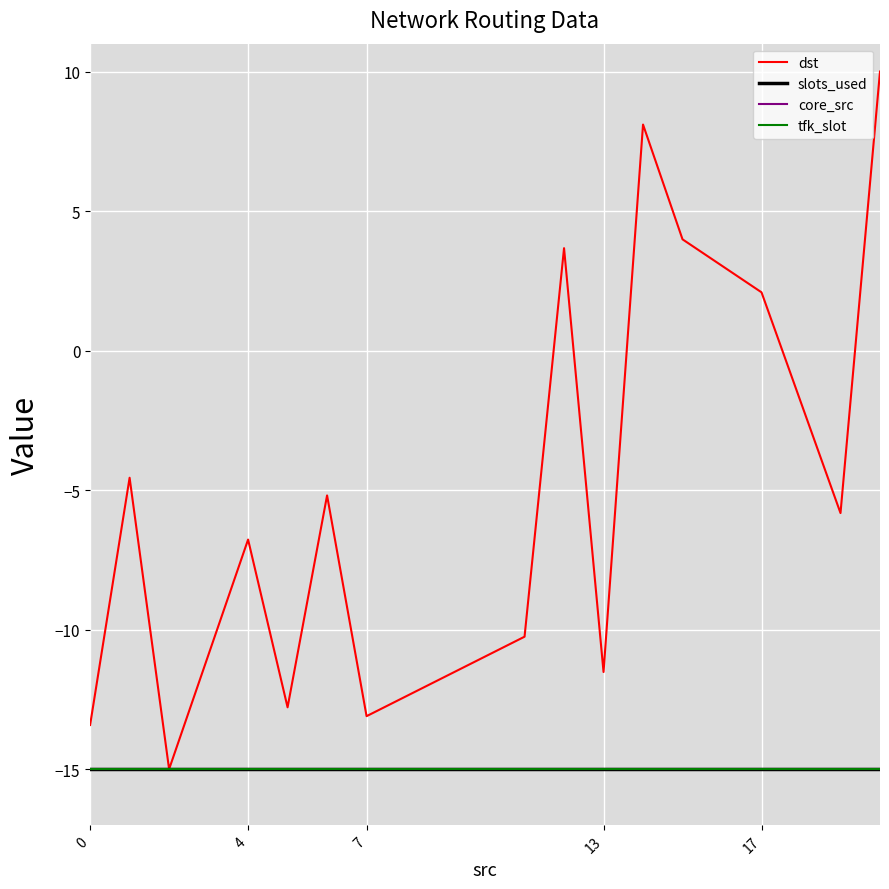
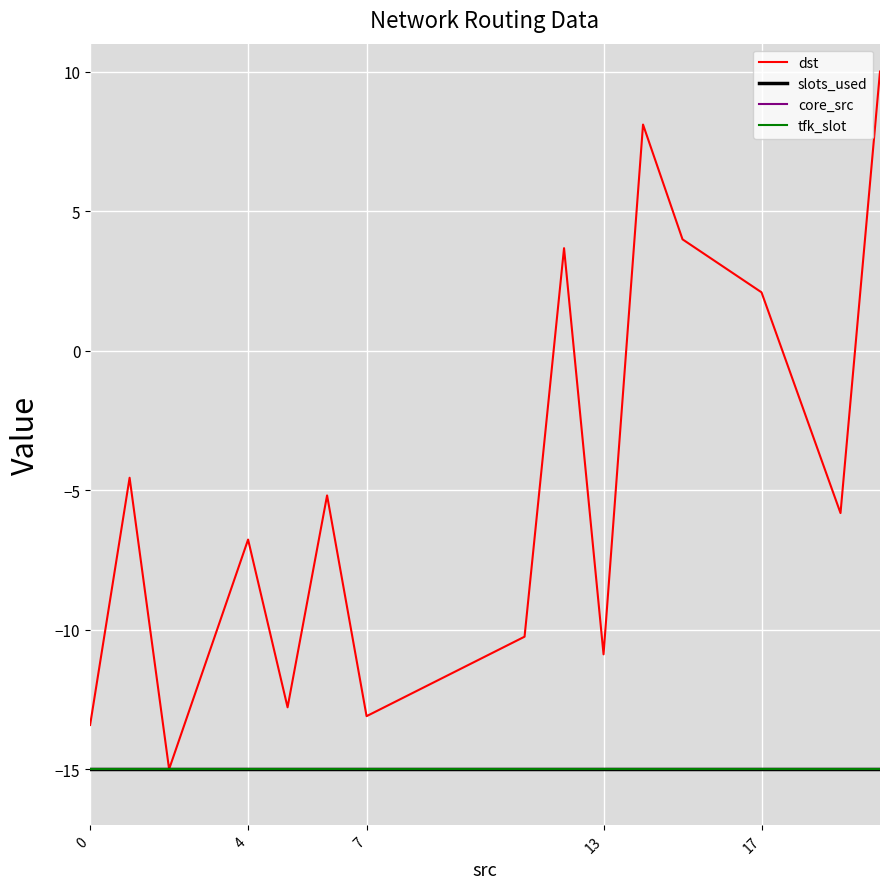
  {
    "dst": {
      "0": -13.4,
      "4": -6.8,
      "7": -13.1,
-     "13": -11.5,
+     "13": -10.9,
      "17": 2.1
    },
    "tfk_slot": {
      "0": -15.0,
      "4": -15.0,
      "7": -15.0,
      "13": -15.0,
      "17": -15.0
    }
  }
